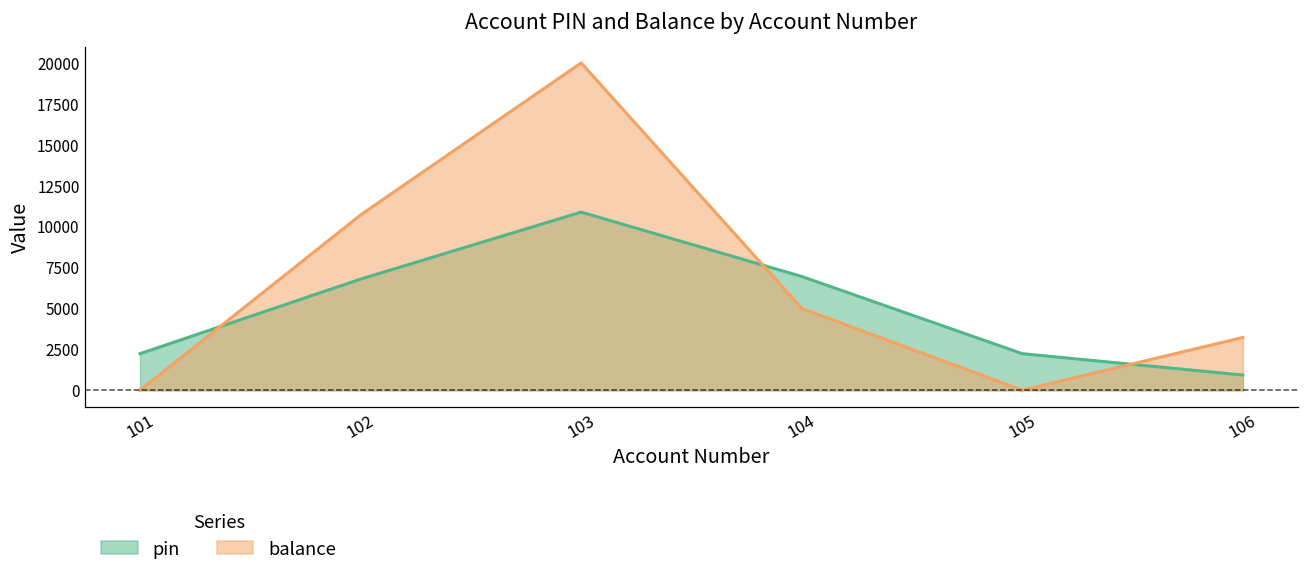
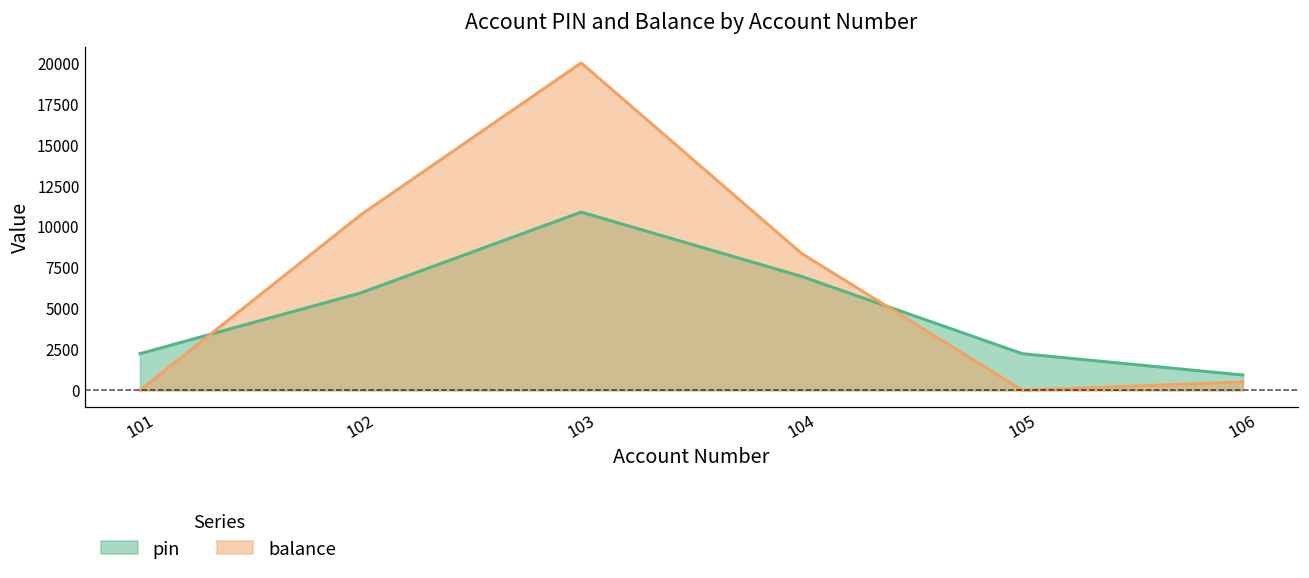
  {
    "pin": {
      "101": 2200,
-     "102": 6800,
+     "102": 5900,
      "103": 10900,
      "104": 7000,
      "105": 2200,
      "106": 900
    },
    "balance": {
      "101": 0,
      "102": 10700,
      "103": 20000,
-     "104": 5000,
+     "104": 8400,
      "105": 0,
-     "106": 3200
+     "106": 500
    }
  }
